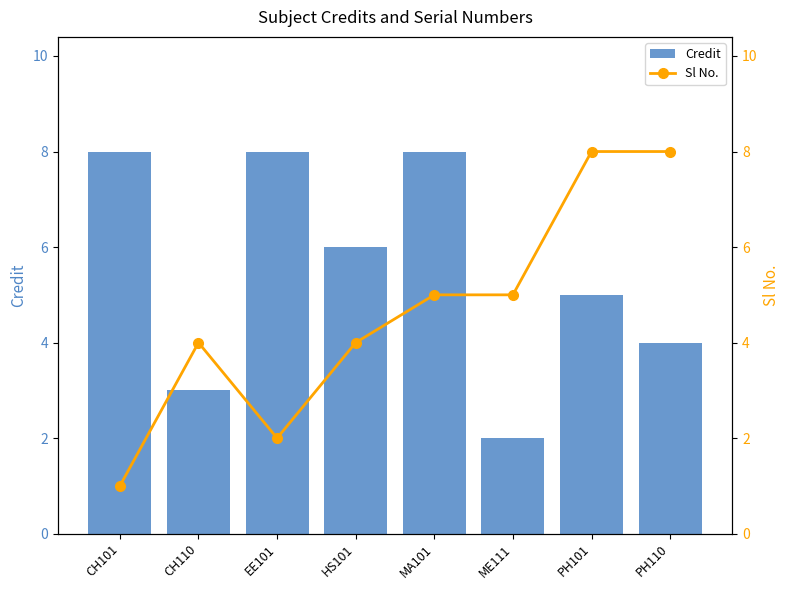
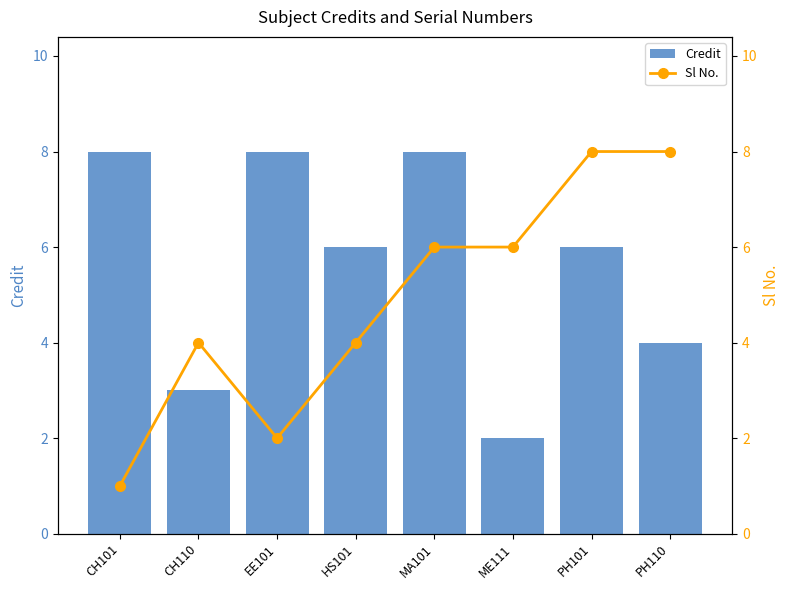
  {
    "Credit": {
      "CH101": 8,
      "CH110": 3,
      "EE101": 8,
      "HS101": 6,
      "MA101": 8,
      "ME111": 2,
-     "PH101": 5,
+     "PH101": 6,
      "PH110": 4
    },
    "Sl No.": {
      "CH101": 1,
      "CH110": 4,
      "EE101": 2,
      "HS101": 4,
-     "MA101": 5,
-     "ME111": 5,
+     "MA101": 6,
+     "ME111": 6,
      "PH101": 8,
      "PH110": 8
    }
  }
